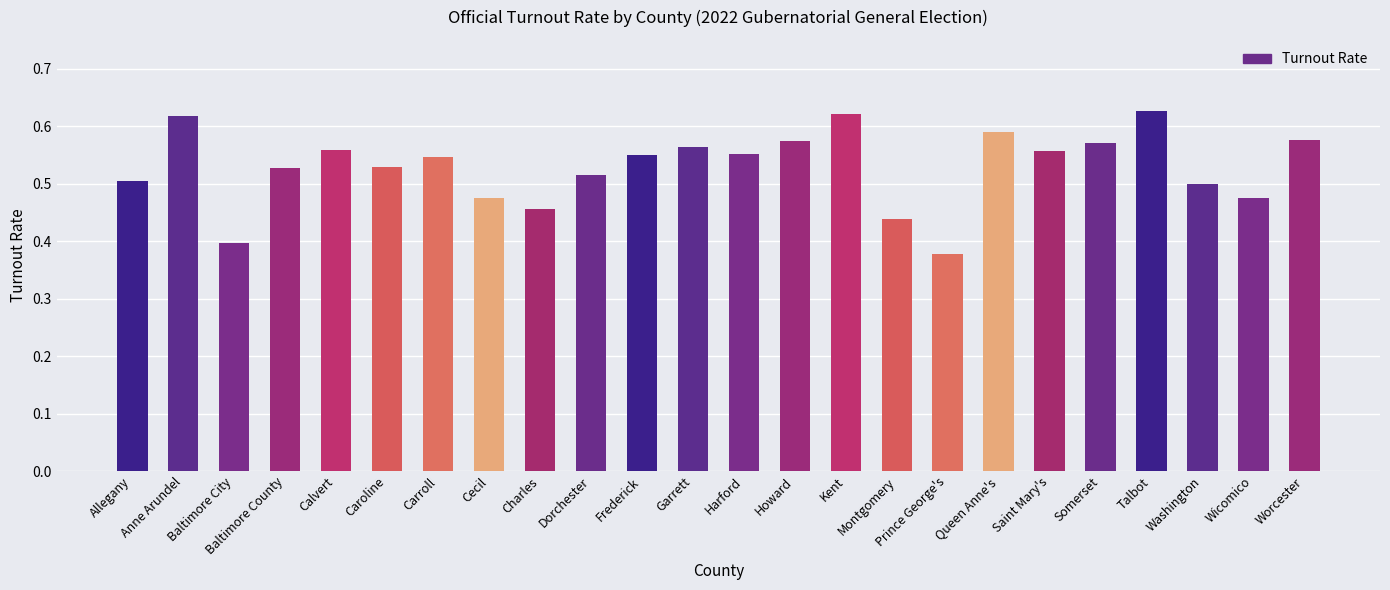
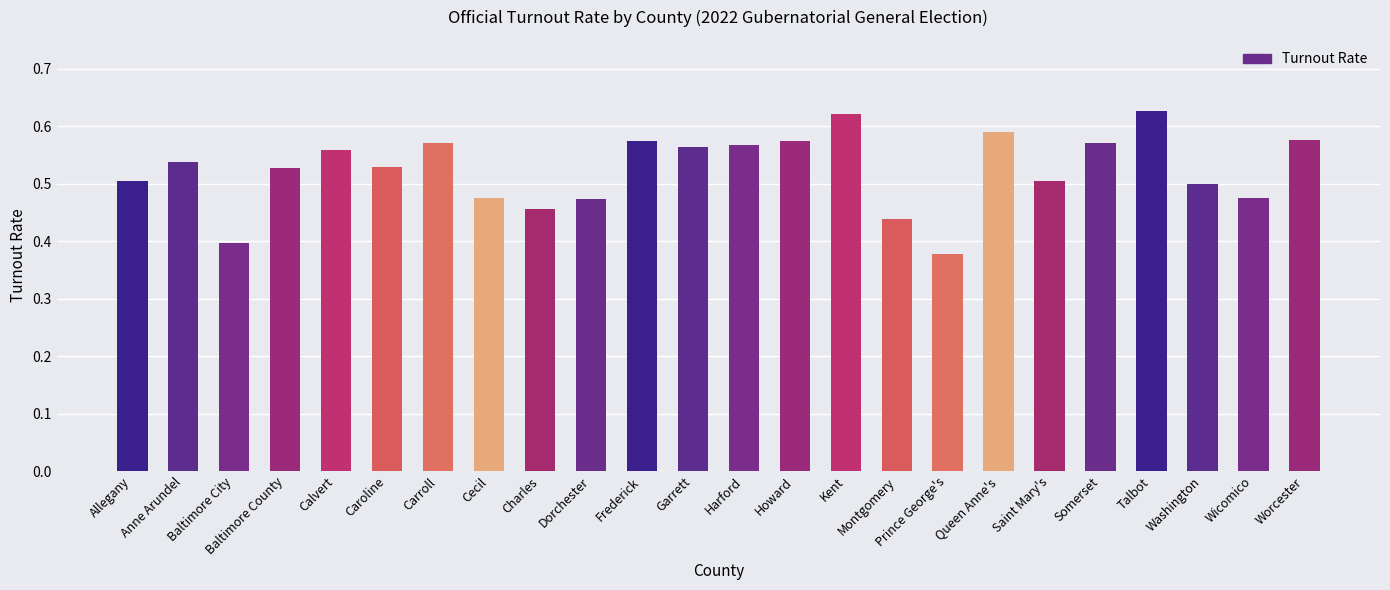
  {
    "Allegany": 0.50,
-   "Anne Arundel": 0.62,
+   "Anne Arundel": 0.54,
    "Baltimore City": 0.40,
    "Baltimore County": 0.53,
    "Calvert": 0.56,
    "Caroline": 0.53,
-   "Carroll": 0.55,
+   "Carroll": 0.57,
    "Cecil": 0.47,
    "Charles": 0.45,
-   "Dorchester": 0.51,
-   "Frederick": 0.55,
+   "Dorchester": 0.47,
+   "Frederick": 0.57,
    "Garrett": 0.56,
-   "Harford": 0.55,
+   "Harford": 0.57,
    "Howard": 0.57,
    "Kent": 0.62,
    "Montgomery": 0.44,
    "Prince George's": 0.38,
    "Queen Anne's": 0.59,
-   "Saint Mary's": 0.56,
+   "Saint Mary's": 0.51,
    "Somerset": 0.57,
    "Talbot": 0.63,
    "Washington": 0.50,
    "Wicomico": 0.47,
    "Worcester": 0.58
  }
